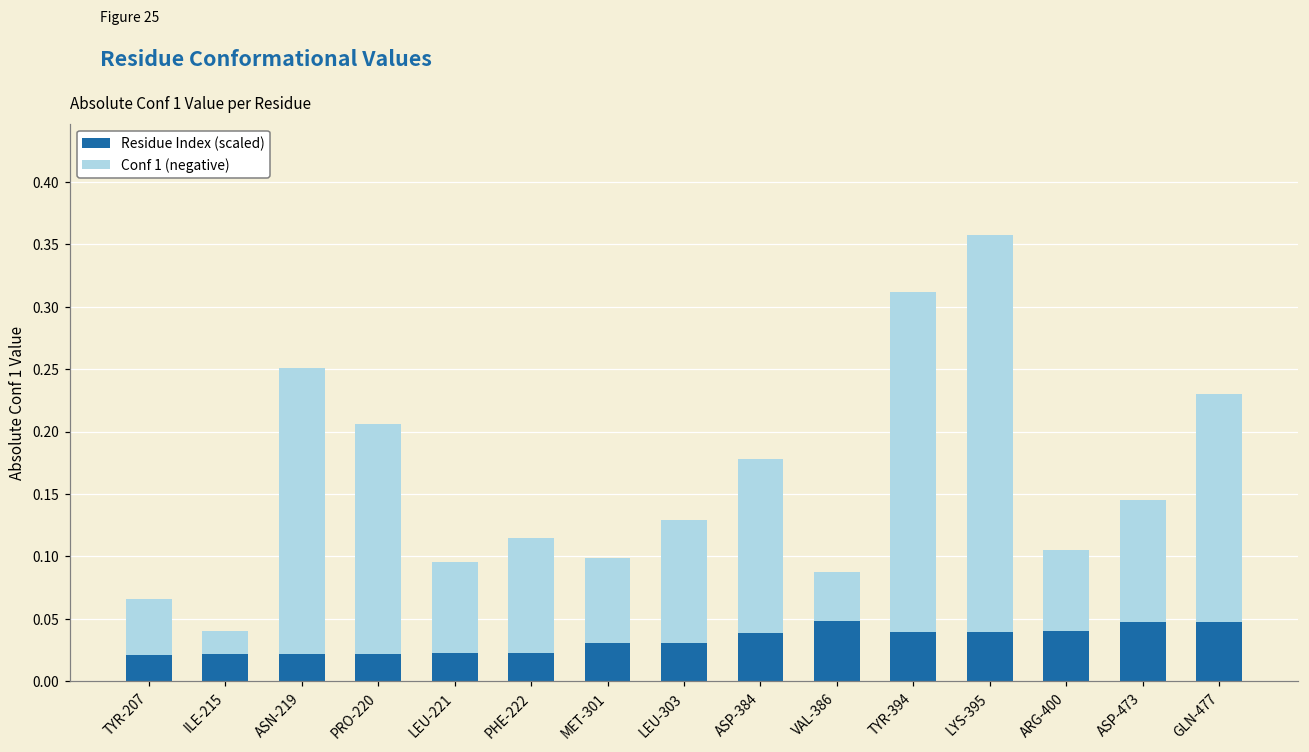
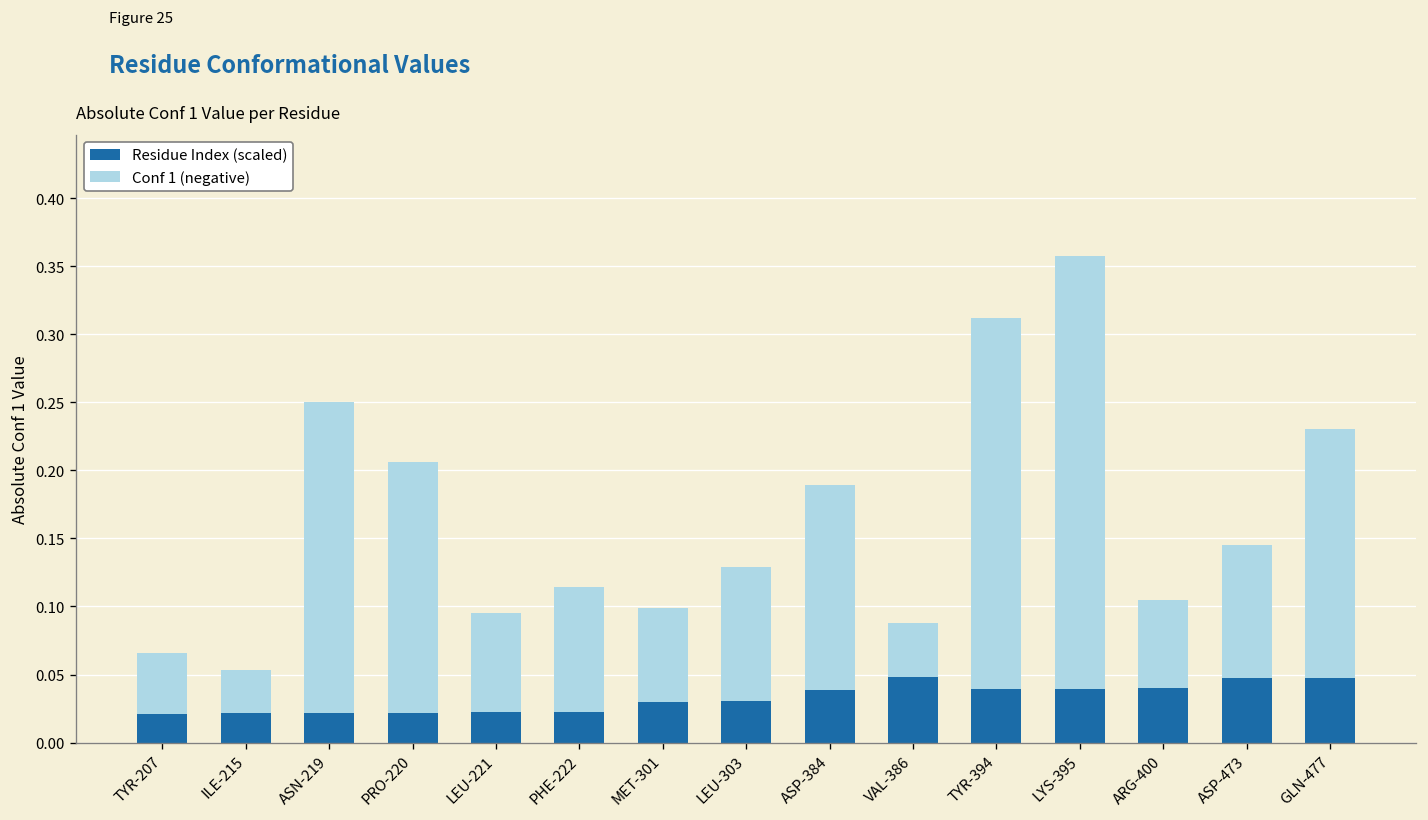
  {
    "Residue Index (scaled)": {
      "TYR-207": 0.021,
      "ILE-215": 0.022,
      "ASN-219": 0.022,
      "PRO-220": 0.022,
      "LEU-221": 0.022,
      "PHE-222": 0.022,
      "MET-301": 0.030,
      "LEU-303": 0.030,
      "ASP-384": 0.038,
      "VAL-386": 0.048,
      "TYR-394": 0.039,
      "LYS-395": 0.040,
      "ARG-400": 0.040,
      "ASP-473": 0.047,
      "GLN-477": 0.048
    },
    "Conf 1 (negative)": {
      "TYR-207": 0.045,
-     "ILE-215": 0.018,
+     "ILE-215": 0.032,
      "ASN-219": 0.229,
      "PRO-220": 0.184,
      "LEU-221": 0.073,
      "PHE-222": 0.092,
      "MET-301": 0.069,
      "LEU-303": 0.099,
-     "ASP-384": 0.140,
+     "ASP-384": 0.151,
      "VAL-386": 0.040,
      "TYR-394": 0.273,
      "LYS-395": 0.318,
      "ARG-400": 0.065,
      "ASP-473": 0.098,
      "GLN-477": 0.183
    }
  }
